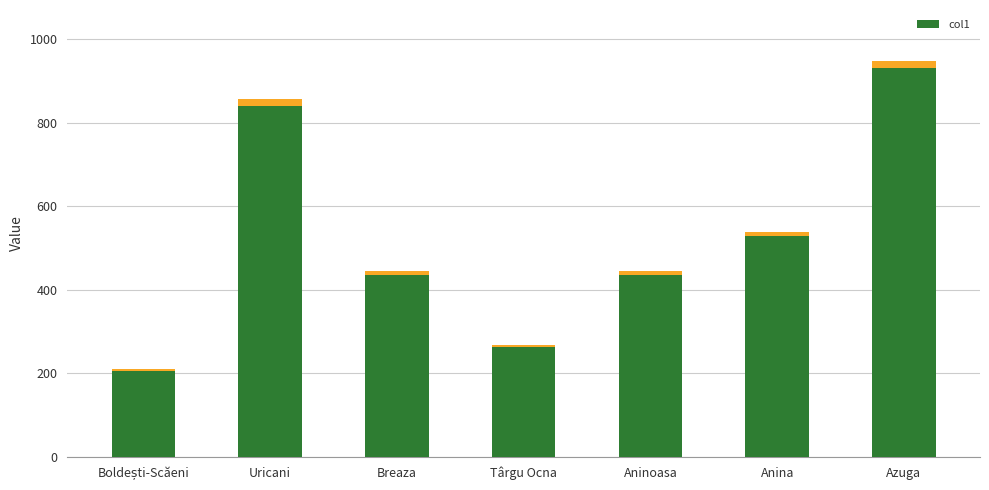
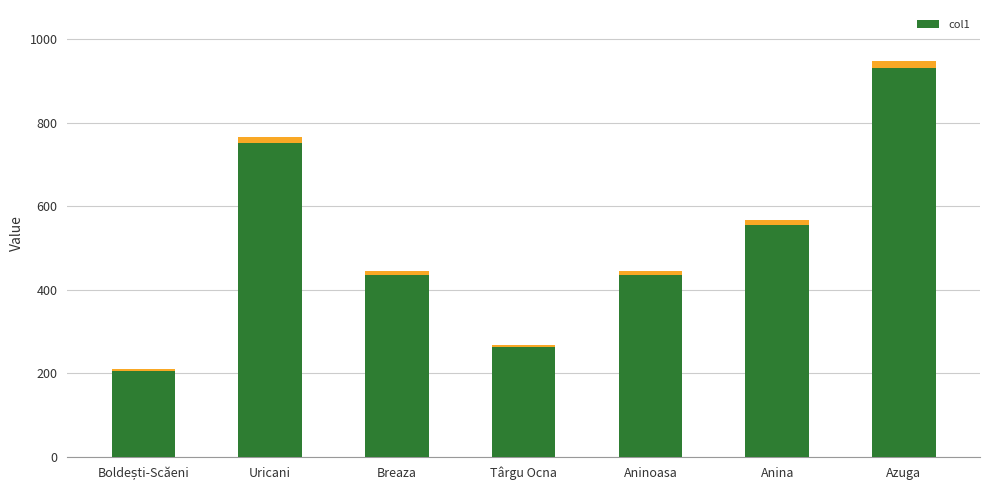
  {
    "col1": {
      "Boldești-Scăeni": 210,
-     "Uricani": 840,
+     "Uricani": 750,
      "Breaza": 440,
      "Târgu Ocna": 260,
      "Aninoasa": 440,
-     "Anina": 530,
+     "Anina": 560,
      "Azuga": 930
    }
  }
